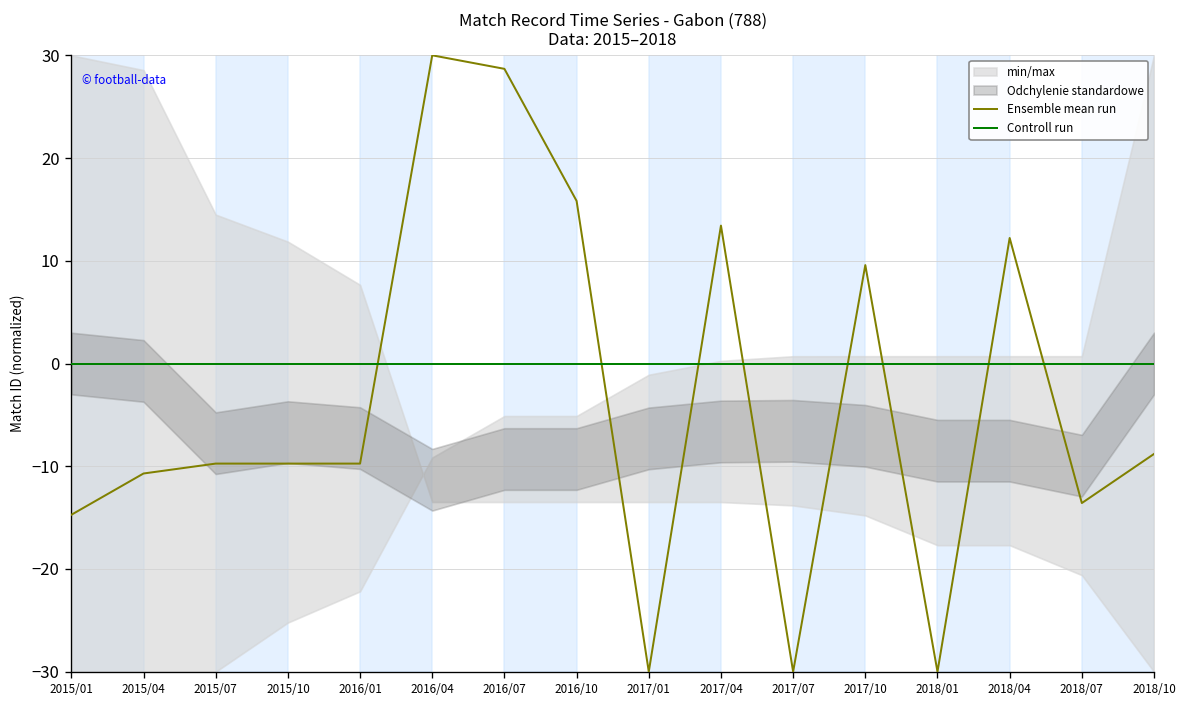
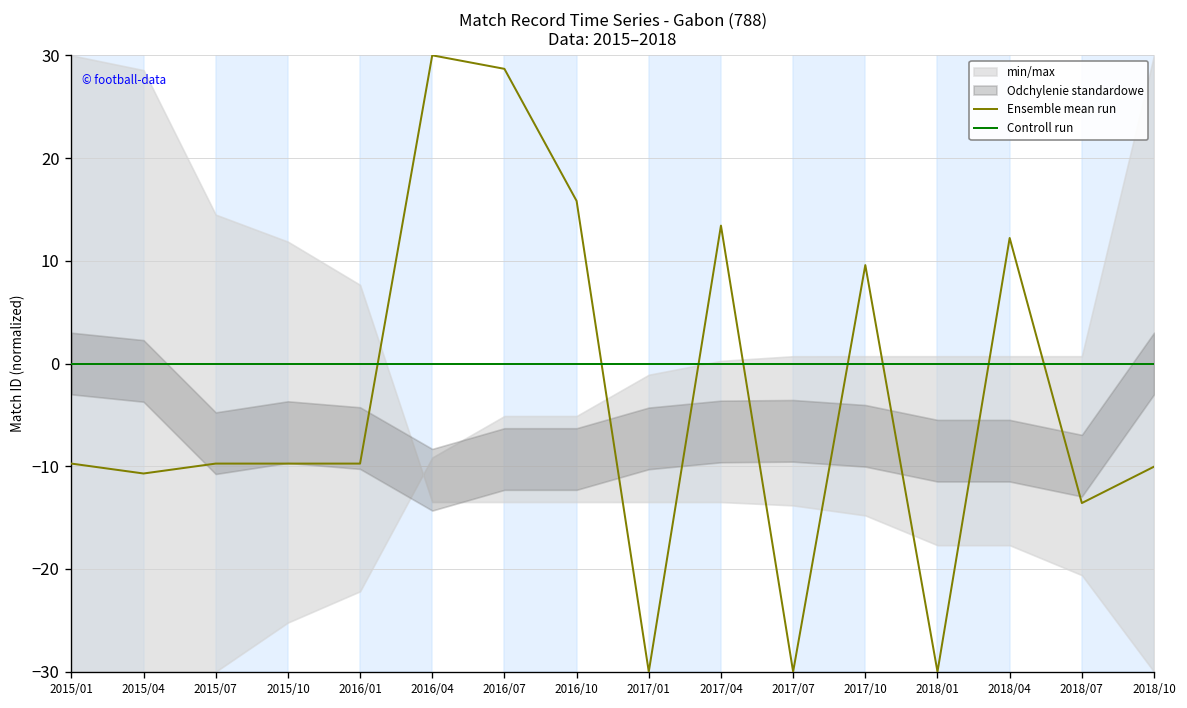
  {
    "Ensemble mean run": {
-     "2015/01": -15,
+     "2015/01": -10,
      "2015/04": -11,
      "2015/07": -10,
      "2015/10": -10,
      "2016/01": -10,
      "2016/04": 30,
      "2016/07": 29,
      "2016/10": 16,
      "2017/01": -30,
      "2017/04": 13,
      "2017/07": -30,
      "2017/10": 10,
      "2018/01": -30,
      "2018/04": 12,
      "2018/07": -14,
-     "2018/10": -9
+     "2018/10": -10
    },
    "Controll run": {
      "2015/01": 0,
      "2015/04": 0,
      "2015/07": 0,
      "2015/10": 0,
      "2016/01": 0,
      "2016/04": 0,
      "2016/07": 0,
      "2016/10": 0,
      "2017/01": 0,
      "2017/07": 0,
      "2017/10": 0,
      "2018/01": 0,
      "2018/04": 0,
      "2018/07": 0,
      "2018/10": 0
    }
  }
